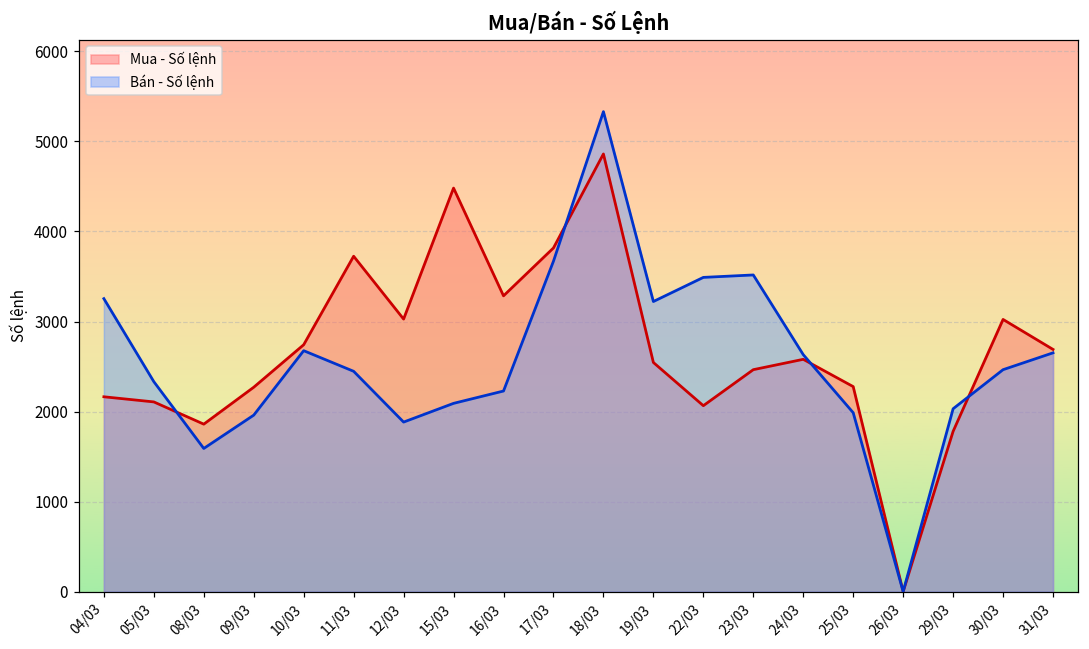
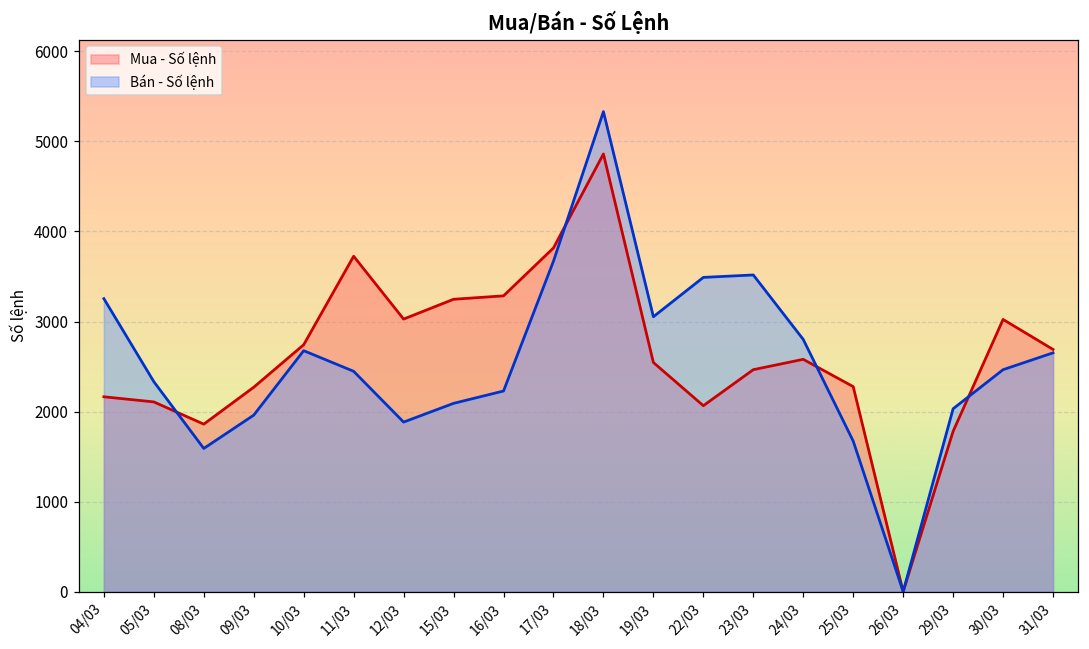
  {
    "Mua - Số lệnh": {
      "04/03": 2200,
      "05/03": 2100,
      "08/03": 1900,
      "09/03": 2300,
      "10/03": 2700,
      "11/03": 3700,
      "12/03": 3000,
-     "15/03": 4500,
+     "15/03": 3200,
      "16/03": 3300,
      "17/03": 3800,
      "18/03": 4900,
      "19/03": 2500,
      "22/03": 2100,
      "23/03": 2500,
      "24/03": 2600,
      "25/03": 2300,
      "29/03": 1800,
      "30/03": 3000,
      "31/03": 2700
    },
    "Bán - Số lệnh": {
      "04/03": 3300,
      "05/03": 2300,
      "08/03": 1600,
      "09/03": 2000,
      "10/03": 2700,
      "11/03": 2400,
      "12/03": 1900,
      "15/03": 2100,
      "16/03": 2200,
      "17/03": 3700,
      "18/03": 5300,
-     "19/03": 3200,
+     "19/03": 3100,
      "22/03": 3500,
      "23/03": 3500,
-     "24/03": 2600,
-     "25/03": 2000,
+     "24/03": 2800,
+     "25/03": 1700,
      "29/03": 2000,
      "30/03": 2500,
      "31/03": 2700
    }
  }
